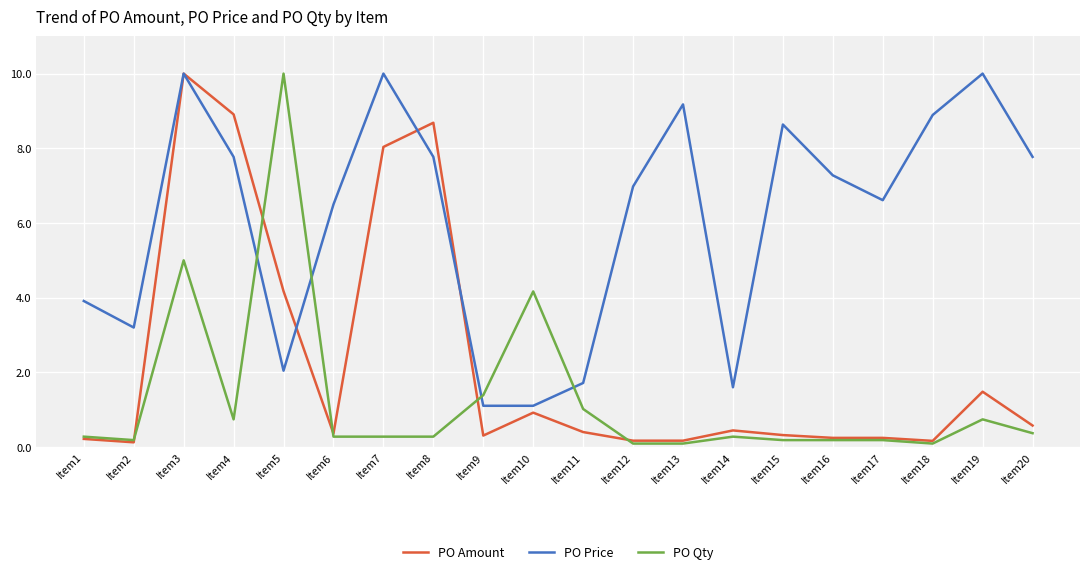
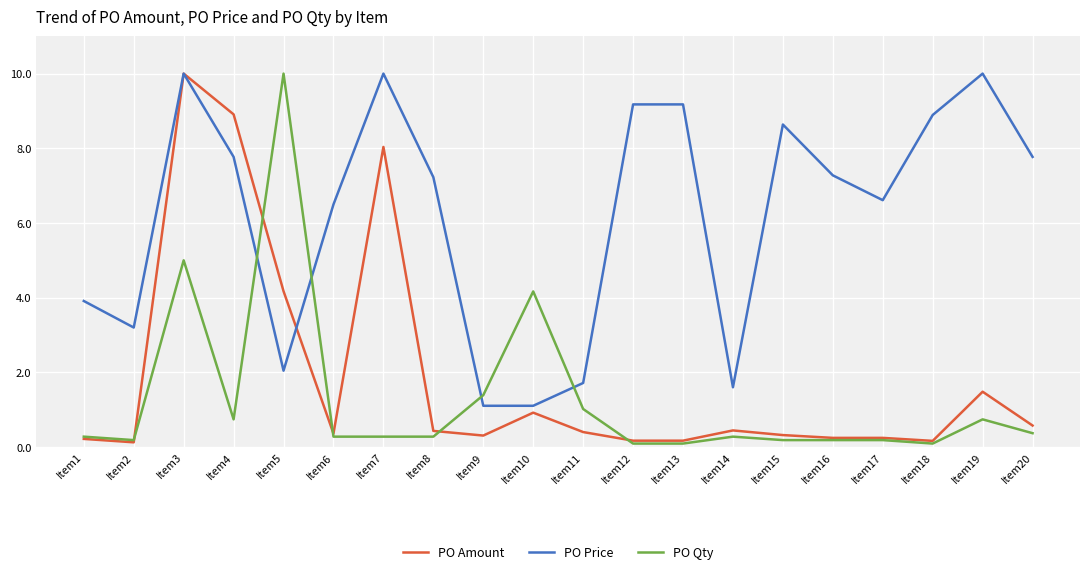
  {
    "PO Amount": {
      "Item4": 8.9,
      "Item5": 4.2,
      "Item6": 0.4,
      "Item7": 8.0,
-     "Item8": 8.7,
+     "Item8": 0.4,
      "Item9": 0.3,
      "Item10": 0.9,
      "Item11": 0.4,
      "Item12": 0.2,
      "Item13": 0.2,
      "Item14": 0.4,
      "Item15": 0.3,
      "Item18": 0.2,
      "Item19": 1.5,
      "Item20": 0.6
    },
    "PO Price": {
      "Item1": 3.9,
      "Item2": 3.2,
      "Item4": 7.8,
      "Item5": 2.0,
      "Item6": 6.5,
      "Item7": 10.0,
-     "Item8": 7.8,
+     "Item8": 7.2,
      "Item9": 1.1,
      "Item10": 1.1,
      "Item11": 1.7,
-     "Item12": 7.0,
+     "Item12": 9.2,
      "Item13": 9.2,
      "Item14": 1.6,
      "Item15": 8.6,
      "Item16": 7.3,
      "Item17": 6.6,
      "Item18": 8.9,
      "Item19": 10.0,
      "Item20": 7.8
    },
    "PO Qty": {
      "Item3": 5.0,
      "Item4": 0.7,
      "Item5": 10.0,
      "Item6": 0.3,
      "Item7": 0.3,
      "Item8": 0.3,
      "Item9": 1.4,
      "Item10": 4.2,
      "Item11": 1.0,
      "Item12": 0.1,
      "Item13": 0.1,
      "Item14": 0.3,
      "Item15": 0.2,
      "Item18": 0.1,
      "Item19": 0.7,
      "Item20": 0.4
    }
  }
